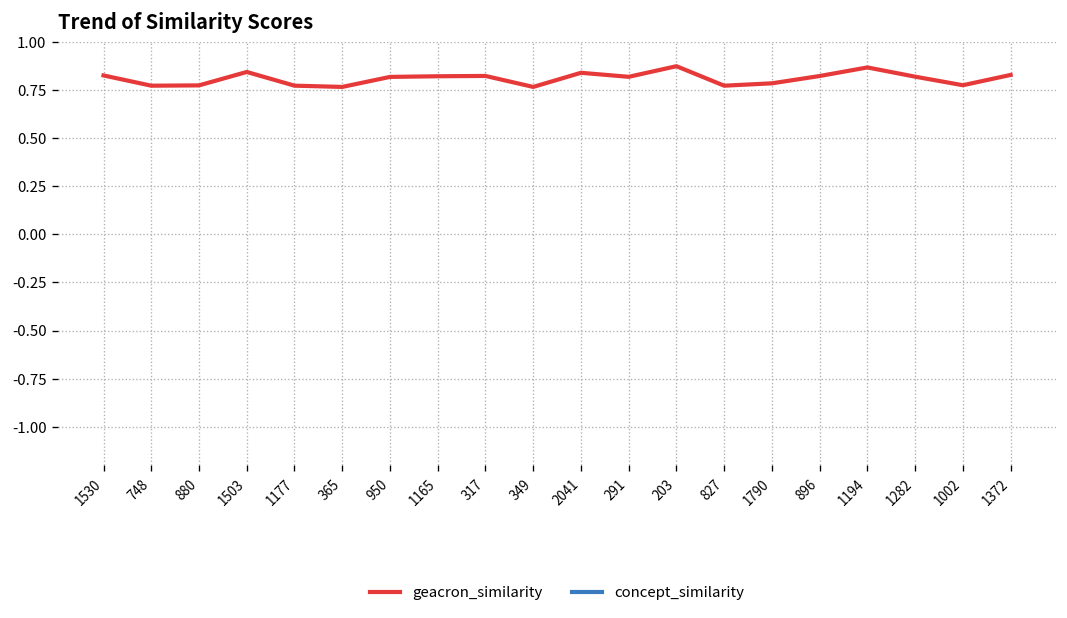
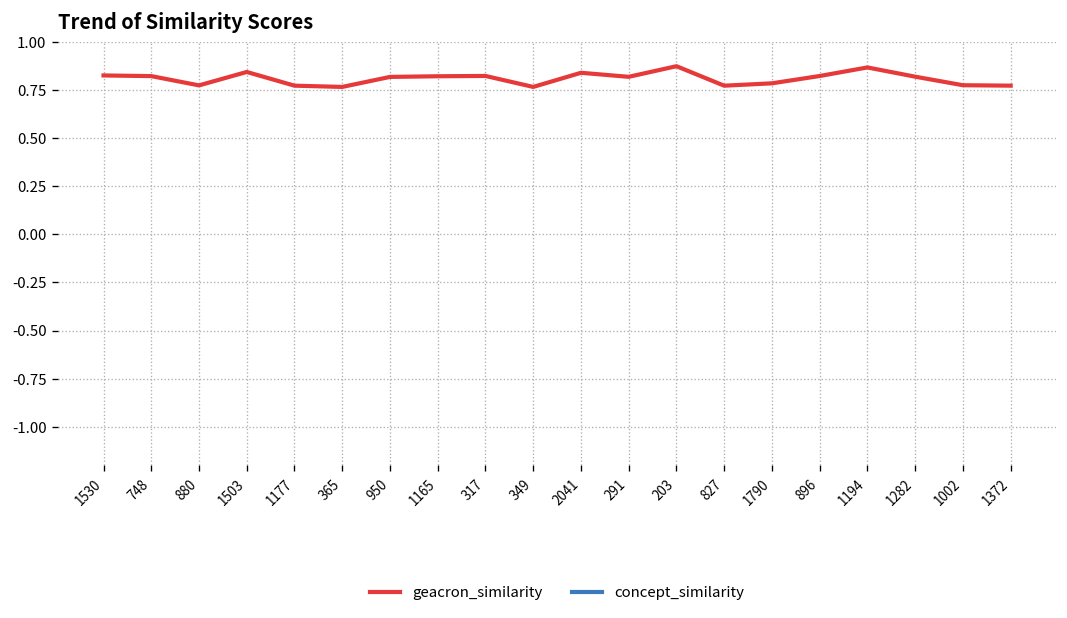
  {
    "1530": 0.83,
-   "748": 0.77,
+   "748": 0.82,
    "880": 0.77,
    "1503": 0.84,
    "1177": 0.77,
    "365": 0.77,
    "950": 0.82,
    "1165": 0.82,
    "317": 0.82,
    "349": 0.77,
    "2041": 0.84,
    "291": 0.82,
    "203": 0.87,
    "827": 0.77,
    "1790": 0.78,
    "896": 0.82,
    "1194": 0.87,
    "1282": 0.82,
    "1002": 0.77,
-   "1372": 0.83
+   "1372": 0.77
  }
